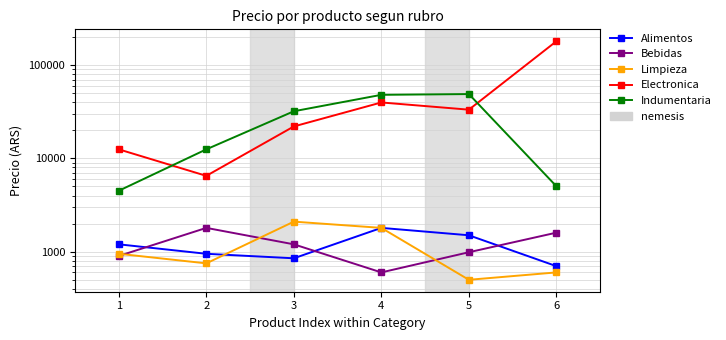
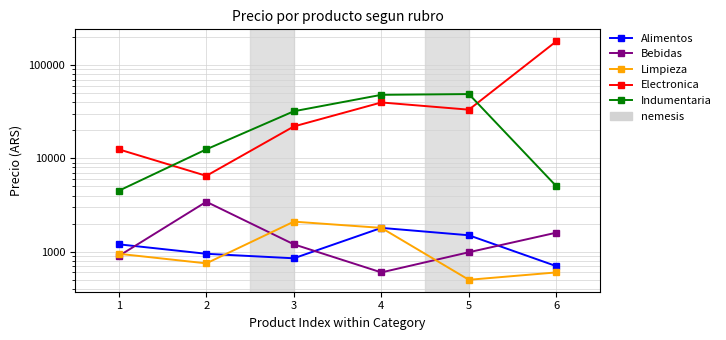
  {
    "Alimentos": {
      "1": 1200,
      "2": 1000,
      "3": 900,
      "5": 1500,
      "6": 700
    },
    "Bebidas": {
-     "2": 1800,
+     "2": 3400,
      "3": 1200,
      "4": 600,
      "5": 1000,
      "6": 1600
    },
    "Limpieza": {
      "2": 800,
      "3": 2100,
      "5": 500,
      "6": 600
    },
    "Electronica": {
      "1": 13000,
      "2": 7000,
      "3": 22000,
      "4": 40000,
      "5": 33000,
      "6": 180000
    },
    "Indumentaria": {
      "1": 5000,
      "2": 13000,
      "3": 32000,
      "4": 50000,
      "5": 50000,
      "6": 5000
    }
  }
